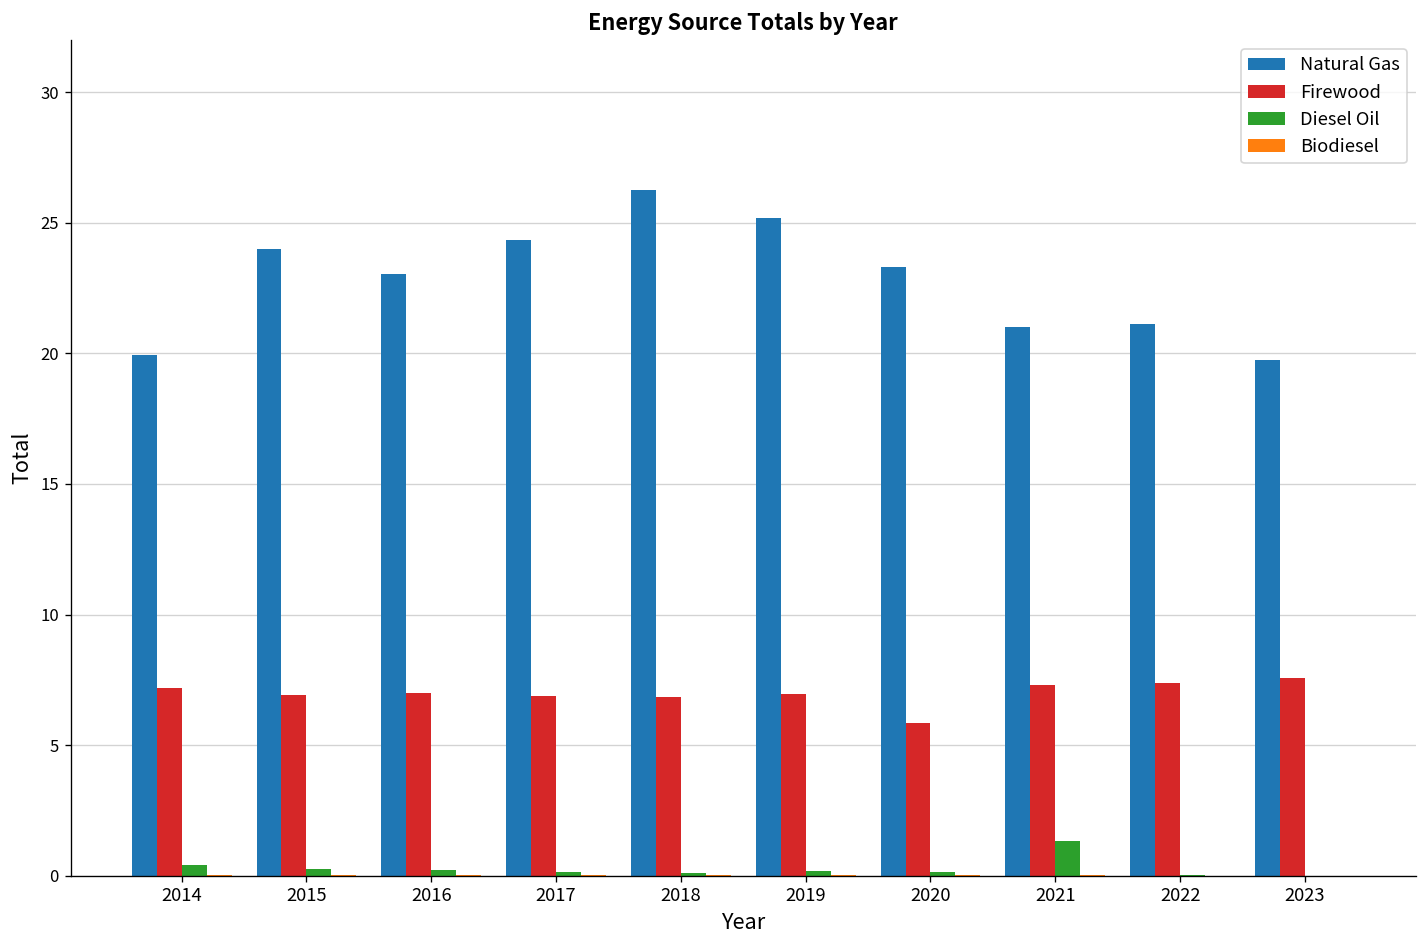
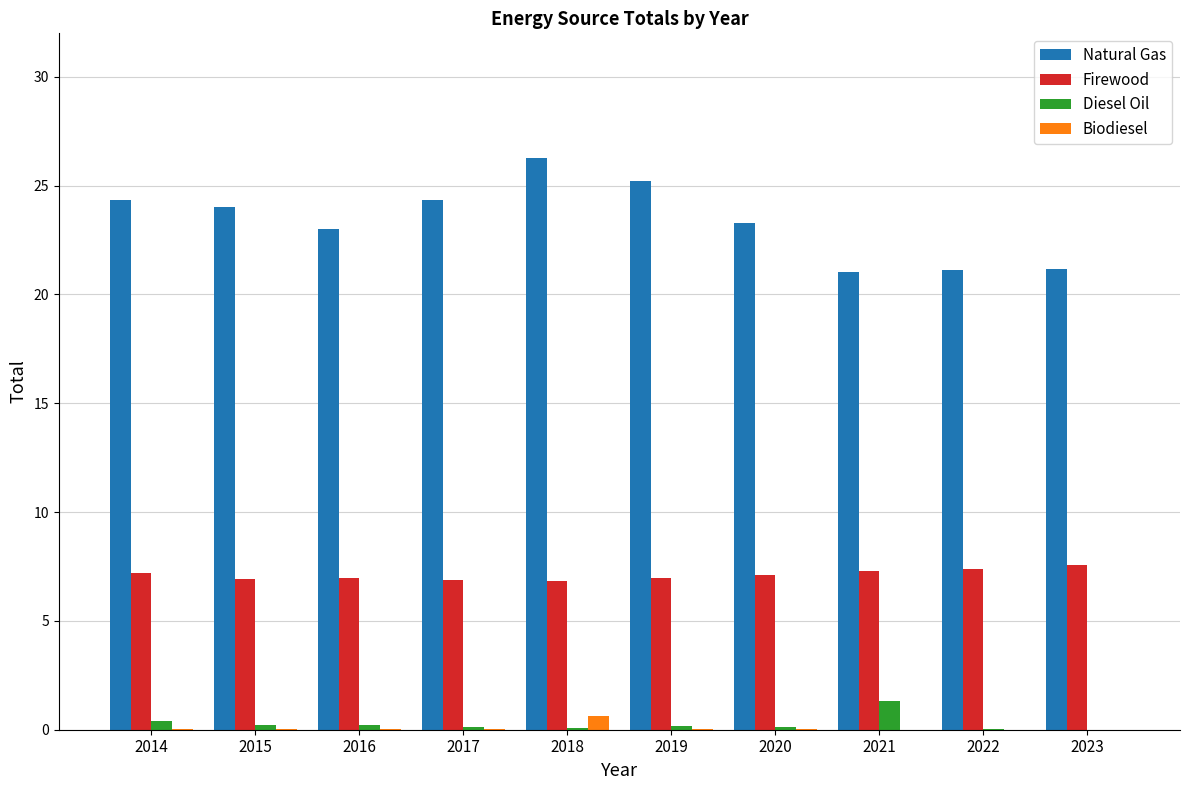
  {
    "Natural Gas": {
-     "2014": 19.9,
+     "2014": 24.3,
      "2015": 24.0,
      "2016": 23.0,
      "2017": 24.4,
      "2018": 26.3,
      "2019": 25.2,
      "2020": 23.3,
      "2021": 21.0,
      "2022": 21.1,
-     "2023": 19.8
+     "2023": 21.2
    },
    "Firewood": {
      "2014": 7.2,
      "2015": 6.9,
      "2016": 7.0,
      "2017": 6.9,
      "2018": 6.9,
      "2019": 7.0,
-     "2020": 5.8,
+     "2020": 7.1,
      "2021": 7.3,
      "2022": 7.4,
      "2023": 7.6
    },
    "Diesel Oil": {
      "2014": 0.4,
      "2015": 0.2,
      "2016": 0.2,
      "2017": 0.1,
      "2019": 0.2,
      "2020": 0.1,
      "2021": 1.3
    },
    "Biodiesel": {
-     "2018": 0.0
+     "2018": 0.6
    }
  }
